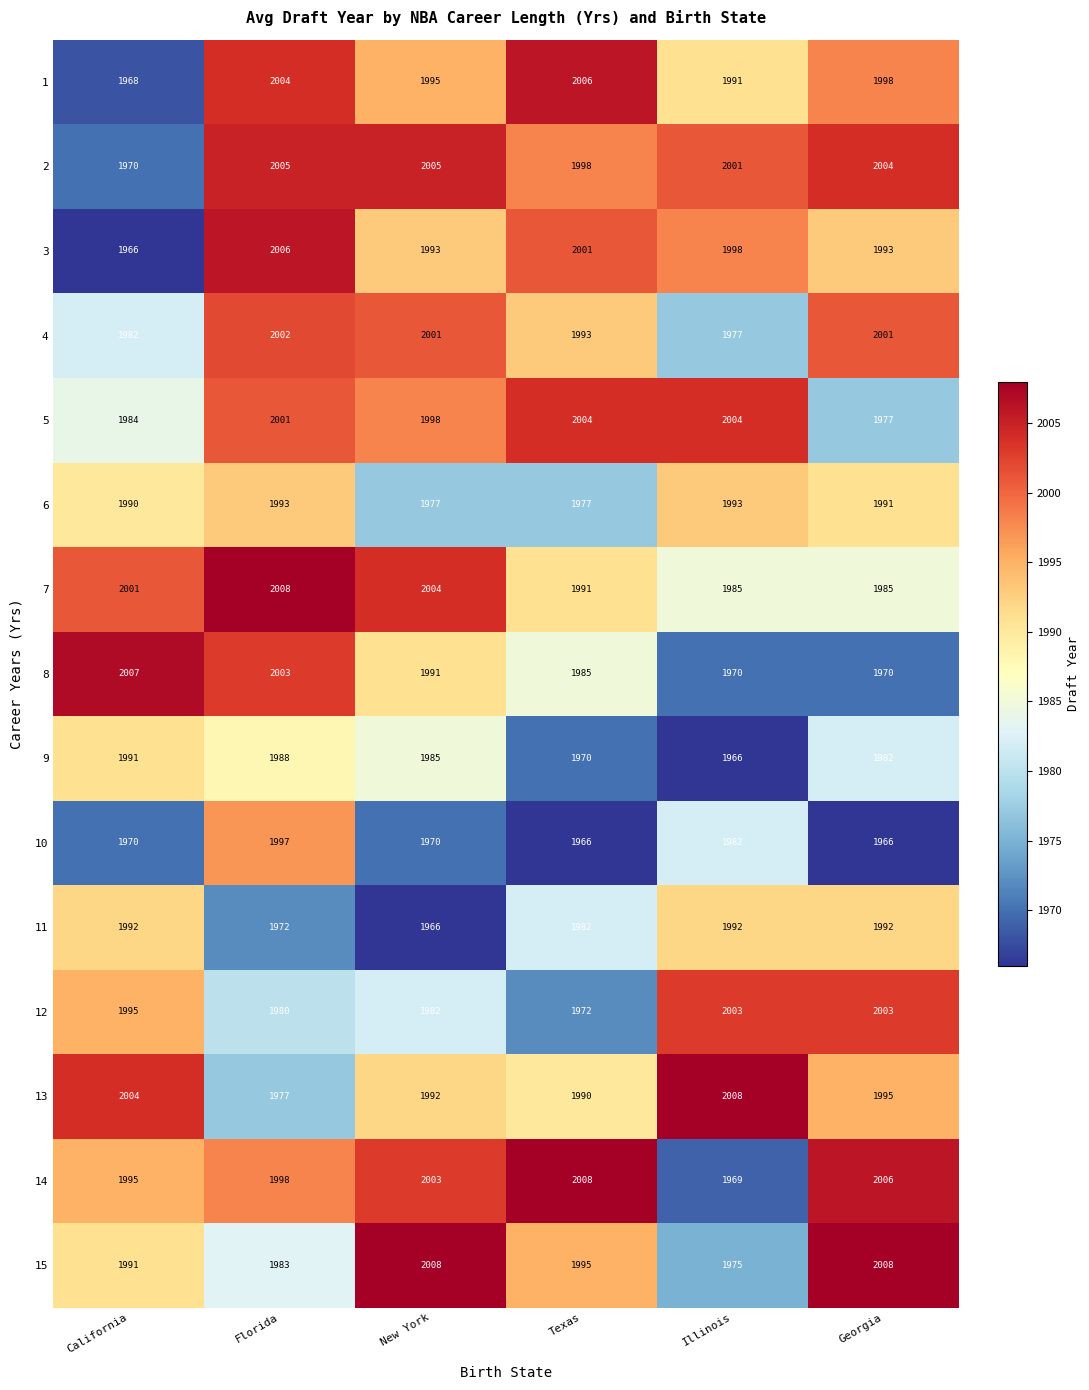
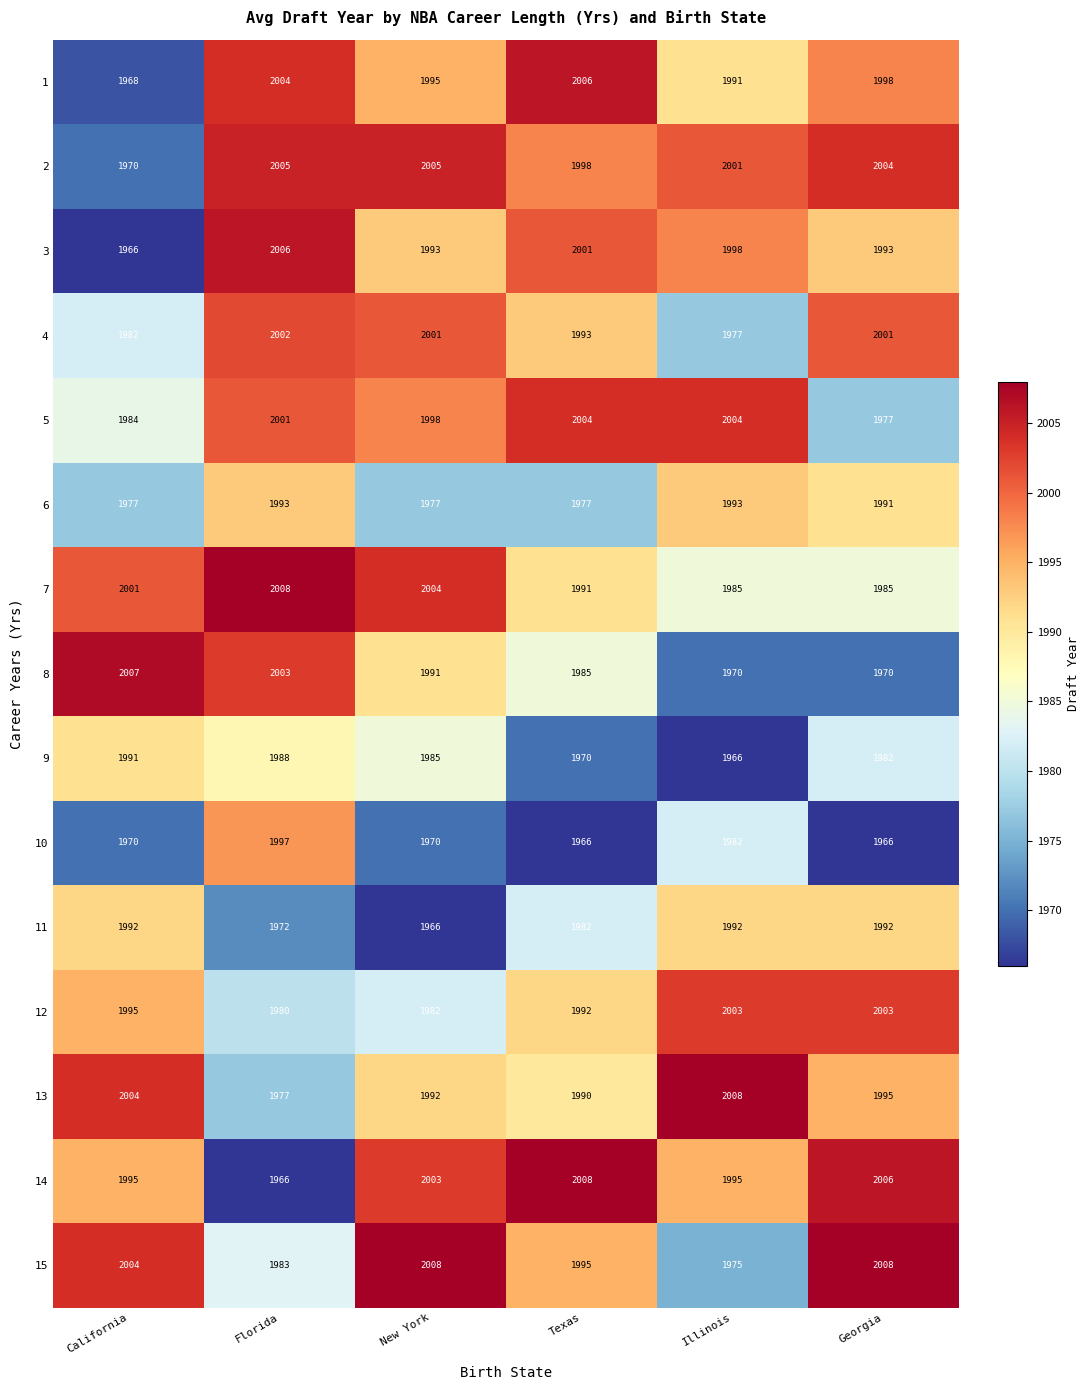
  {
    "1": {
      "California": 1968,
      "Florida": 2004,
      "New York": 1995,
      "Texas": 2006,
      "Illinois": 1991,
      "Georgia": 1998
    },
    "2": {
      "California": 1970,
      "Florida": 2005,
      "New York": 2005,
      "Texas": 1998,
      "Illinois": 2001,
      "Georgia": 2004
    },
    "3": {
      "California": 1966,
      "Florida": 2006,
      "New York": 1993,
      "Texas": 2001,
      "Illinois": 1998,
      "Georgia": 1993
    },
    "4": {
      "Florida": 2002,
      "New York": 2001,
      "Texas": 1993,
      "Illinois": 1977,
      "Georgia": 2001
    },
    "5": {
      "California": 1984,
      "Florida": 2001,
      "New York": 1998,
      "Texas": 2004,
      "Illinois": 2004,
      "Georgia": 1977
    },
    "6": {
-     "California": 1990,
+     "California": 1977,
      "Florida": 1993,
      "New York": 1977,
      "Texas": 1977,
      "Illinois": 1993,
      "Georgia": 1991
    },
    "7": {
      "California": 2001,
      "Florida": 2008,
      "New York": 2004,
      "Texas": 1991,
      "Illinois": 1985,
      "Georgia": 1985
    },
    "8": {
      "California": 2007,
      "Florida": 2003,
      "New York": 1991,
      "Texas": 1985,
      "Illinois": 1970,
      "Georgia": 1970
    },
    "9": {
      "California": 1991,
      "Florida": 1988,
      "New York": 1985,
      "Texas": 1970,
      "Illinois": 1966
    },
    "10": {
      "California": 1970,
      "Florida": 1997,
      "New York": 1970,
      "Texas": 1966,
      "Georgia": 1966
    },
    "11": {
      "California": 1992,
      "Florida": 1972,
      "New York": 1966,
      "Illinois": 1992,
      "Georgia": 1992
    },
    "12": {
      "California": 1995,
      "Florida": 1980,
-     "Texas": 1972,
+     "Texas": 1992,
      "Illinois": 2003,
      "Georgia": 2003
    },
    "13": {
      "California": 2004,
      "Florida": 1977,
      "New York": 1992,
      "Texas": 1990,
      "Illinois": 2008,
      "Georgia": 1995
    },
    "14": {
      "California": 1995,
-     "Florida": 1998,
+     "Florida": 1966,
      "New York": 2003,
      "Texas": 2008,
-     "Illinois": 1969,
+     "Illinois": 1995,
      "Georgia": 2006
    },
    "15": {
-     "California": 1991,
+     "California": 2004,
      "Florida": 1983,
      "New York": 2008,
      "Texas": 1995,
      "Illinois": 1975,
      "Georgia": 2008
    }
  }
